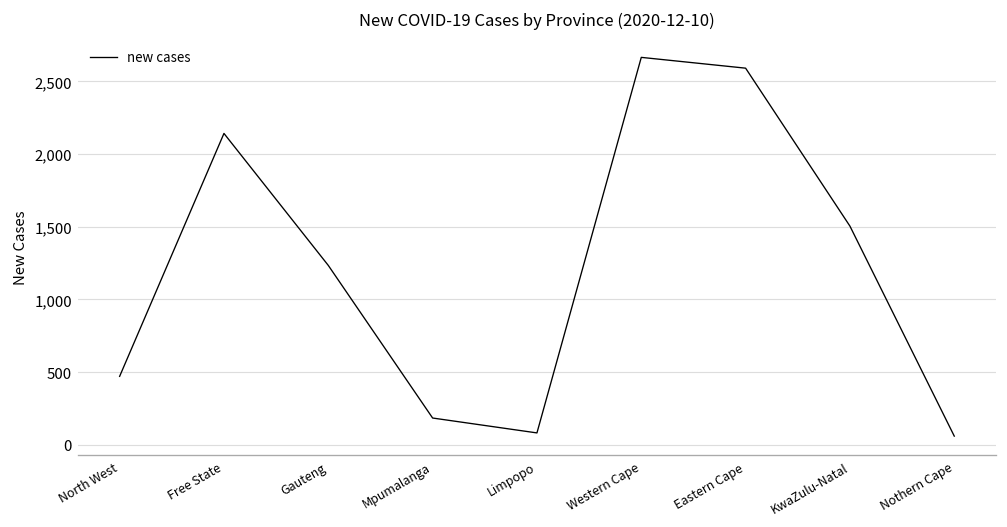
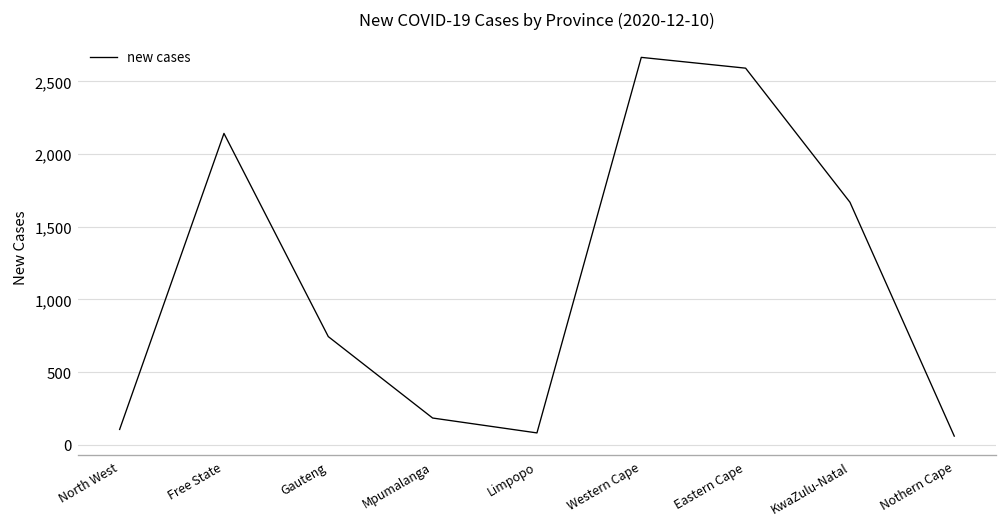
  {
-   "North West": "470",
+   "North West": "110",
    "Free State": "2,140",
-   "Gauteng": "1,230",
+   "Gauteng": "740",
    "Mpumalanga": "180",
    "Limpopo": "80",
    "Western Cape": "2,670",
    "Eastern Cape": "2,590",
-   "KwaZulu-Natal": "1,500",
+   "KwaZulu-Natal": "1,670",
    "Nothern Cape": "60"
  }
